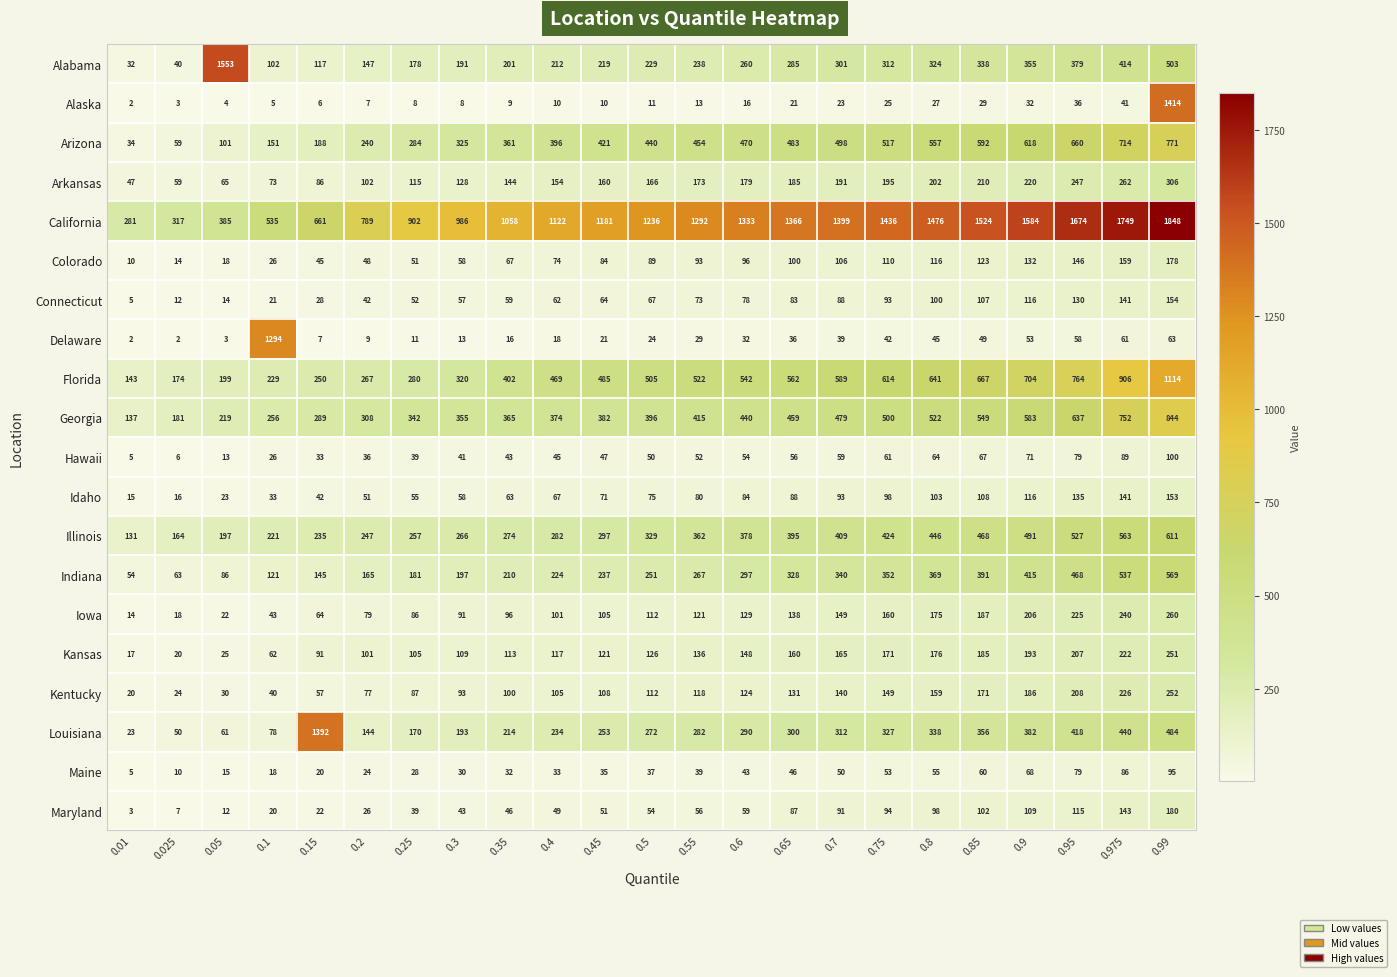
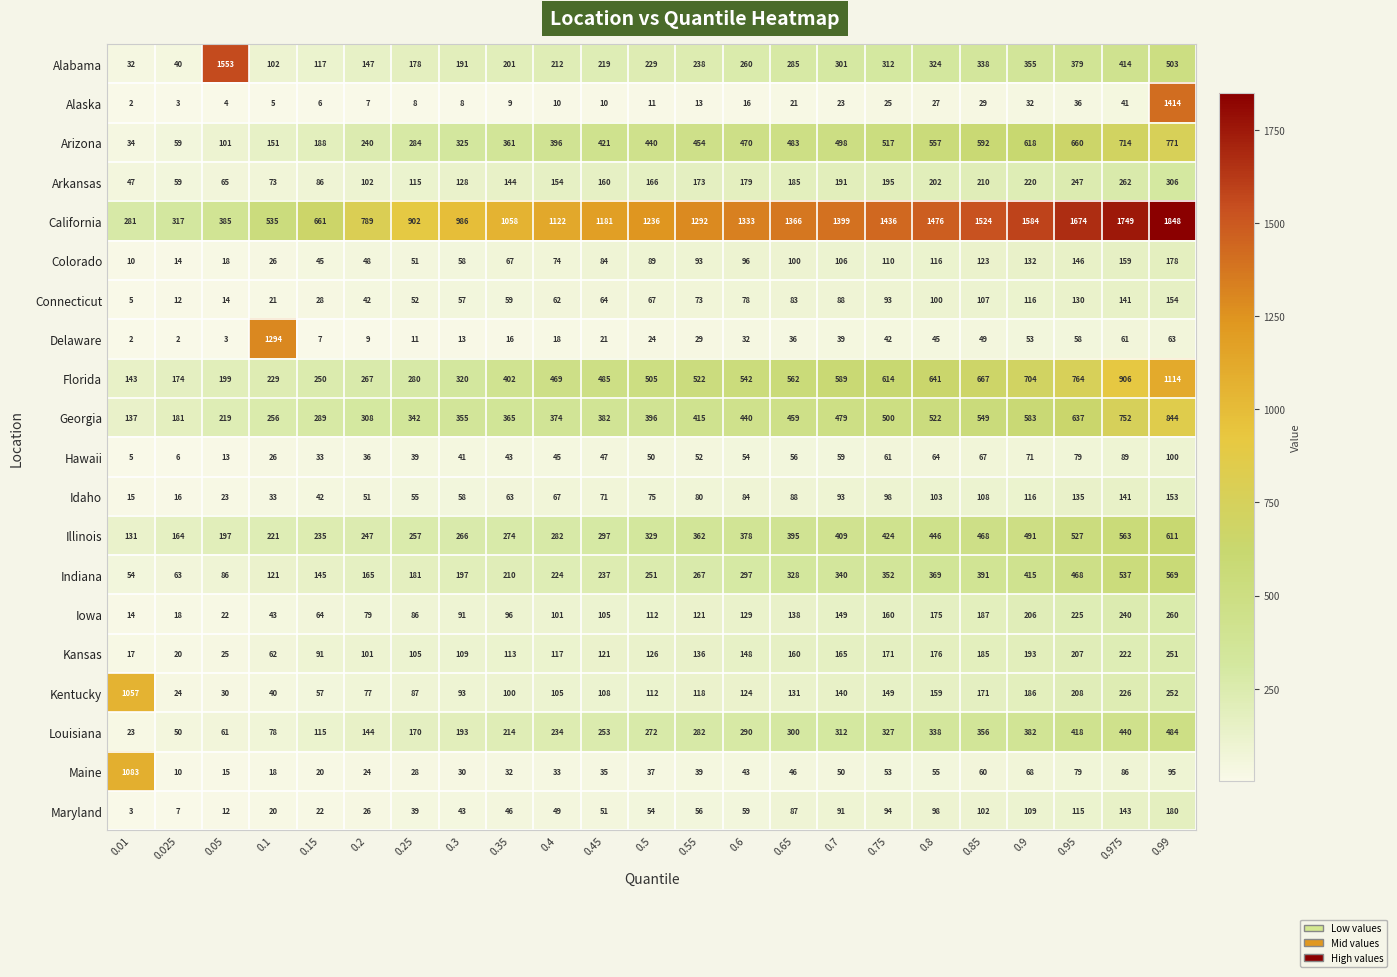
  {
    "Kentucky": {
-     "0.01": 20,
+     "0.01": 1057,
      "0.025": 24,
      "0.05": 30,
      "0.1": 40,
      "0.15": 57,
      "0.2": 77,
      "0.25": 87,
      "0.3": 93,
      "0.35": 100,
      "0.4": 105,
      "0.45": 108,
      "0.5": 112,
      "0.55": 118,
      "0.6": 124,
      "0.65": 131,
      "0.7": 140,
      "0.75": 149,
      "0.8": 159,
      "0.85": 171,
      "0.9": 186,
      "0.95": 208,
      "0.975": 226,
      "0.99": 252
    },
    "Louisiana": {
      "0.01": 23,
      "0.025": 50,
      "0.05": 61,
      "0.1": 78,
-     "0.15": 1392,
+     "0.15": 115,
      "0.2": 144,
      "0.25": 170,
      "0.3": 193,
      "0.35": 214,
      "0.4": 234,
      "0.45": 253,
      "0.5": 272,
      "0.55": 282,
      "0.6": 290,
      "0.65": 300,
      "0.7": 312,
      "0.75": 327,
      "0.8": 338,
      "0.85": 356,
      "0.9": 382,
      "0.95": 418,
      "0.975": 440,
      "0.99": 484
    },
    "Maine": {
-     "0.01": 5,
+     "0.01": 1083,
      "0.025": 10,
      "0.05": 15,
      "0.1": 18,
      "0.15": 20,
      "0.2": 24,
      "0.25": 28,
      "0.3": 30,
      "0.35": 32,
      "0.4": 33,
      "0.45": 35,
      "0.5": 37,
      "0.55": 39,
      "0.6": 43,
      "0.65": 46,
      "0.7": 50,
      "0.75": 53,
      "0.8": 55,
      "0.85": 60,
      "0.9": 68,
      "0.95": 79,
      "0.975": 86,
      "0.99": 95
    }
  }
